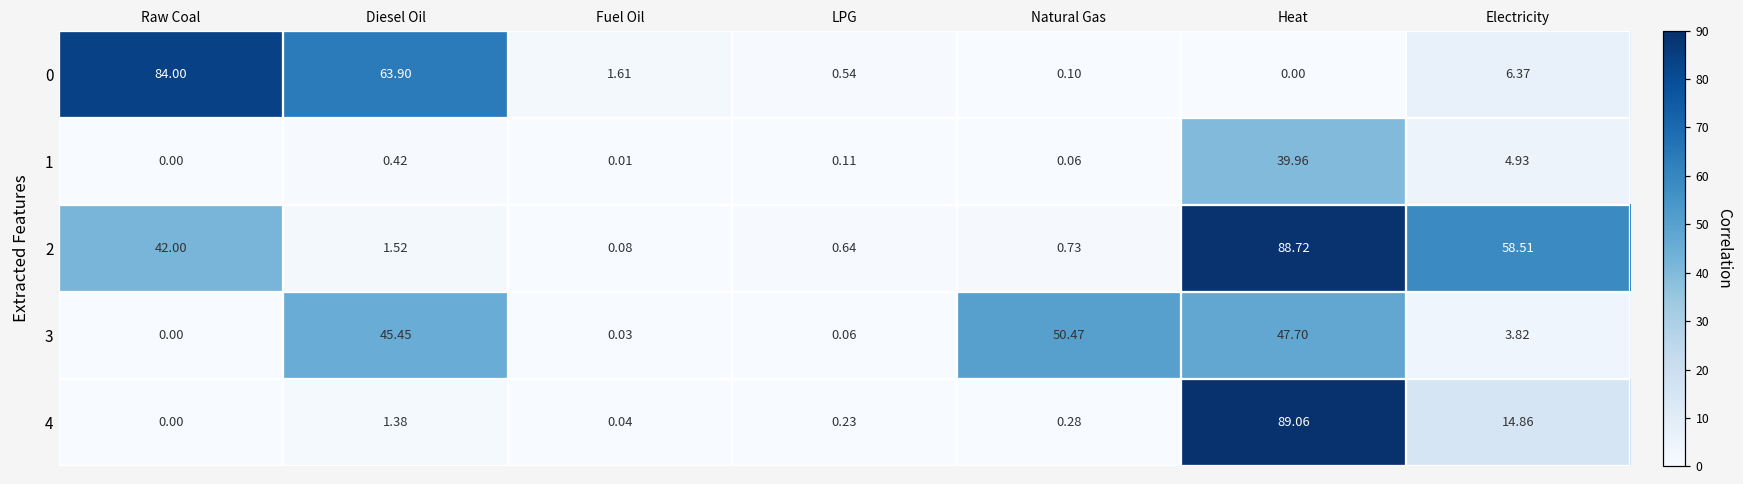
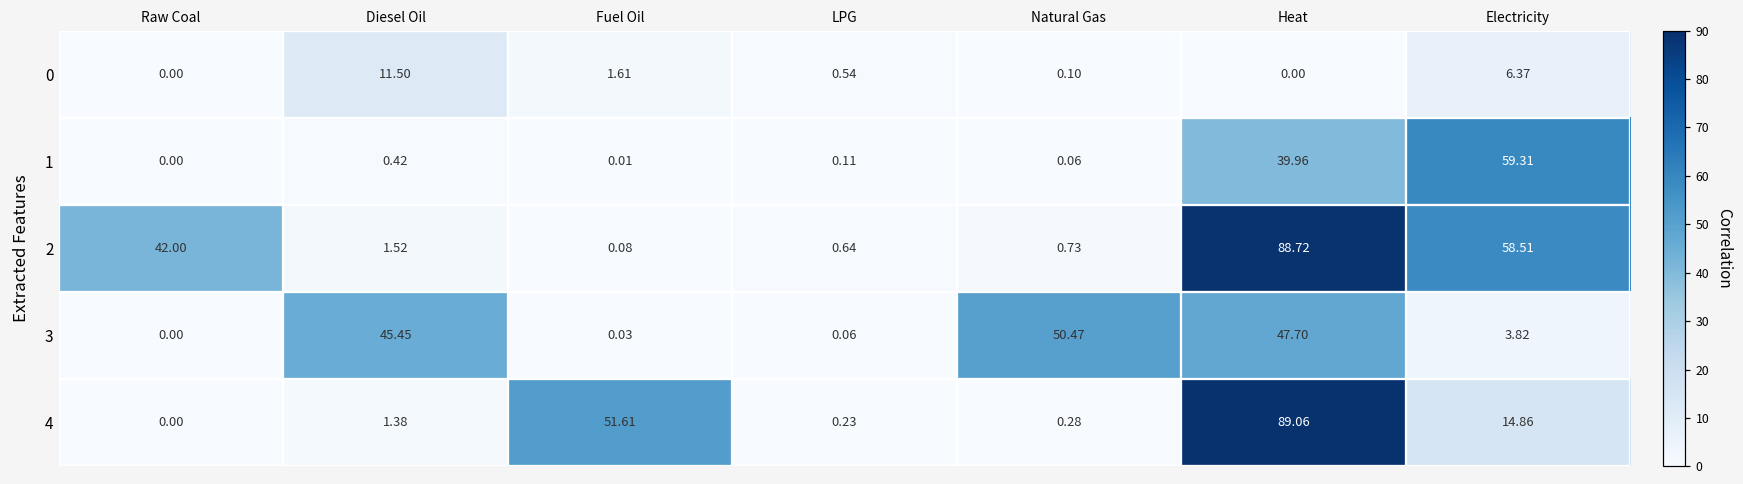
  {
    "0": {
-     "Raw Coal": 84.00,
-     "Diesel Oil": 63.90,
+     "Raw Coal": 0.00,
+     "Diesel Oil": 11.50,
      "Fuel Oil": 1.61,
      "LPG": 0.54,
      "Natural Gas": 0.10,
      "Heat": 0.00,
      "Electricity": 6.37
    },
    "1": {
      "Raw Coal": 0.00,
      "Diesel Oil": 0.42,
      "Fuel Oil": 0.01,
      "LPG": 0.11,
      "Natural Gas": 0.06,
      "Heat": 39.96,
-     "Electricity": 4.93
+     "Electricity": 59.31
    },
    "2": {
      "Raw Coal": 42.00,
      "Diesel Oil": 1.52,
      "Fuel Oil": 0.08,
      "LPG": 0.64,
      "Natural Gas": 0.73,
      "Heat": 88.72,
      "Electricity": 58.51
    },
    "3": {
      "Raw Coal": 0.00,
      "Diesel Oil": 45.45,
      "Fuel Oil": 0.03,
      "LPG": 0.06,
      "Natural Gas": 50.47,
      "Heat": 47.70,
      "Electricity": 3.82
    },
    "4": {
      "Raw Coal": 0.00,
      "Diesel Oil": 1.38,
-     "Fuel Oil": 0.04,
+     "Fuel Oil": 51.61,
      "LPG": 0.23,
      "Natural Gas": 0.28,
      "Heat": 89.06,
      "Electricity": 14.86
    }
  }
